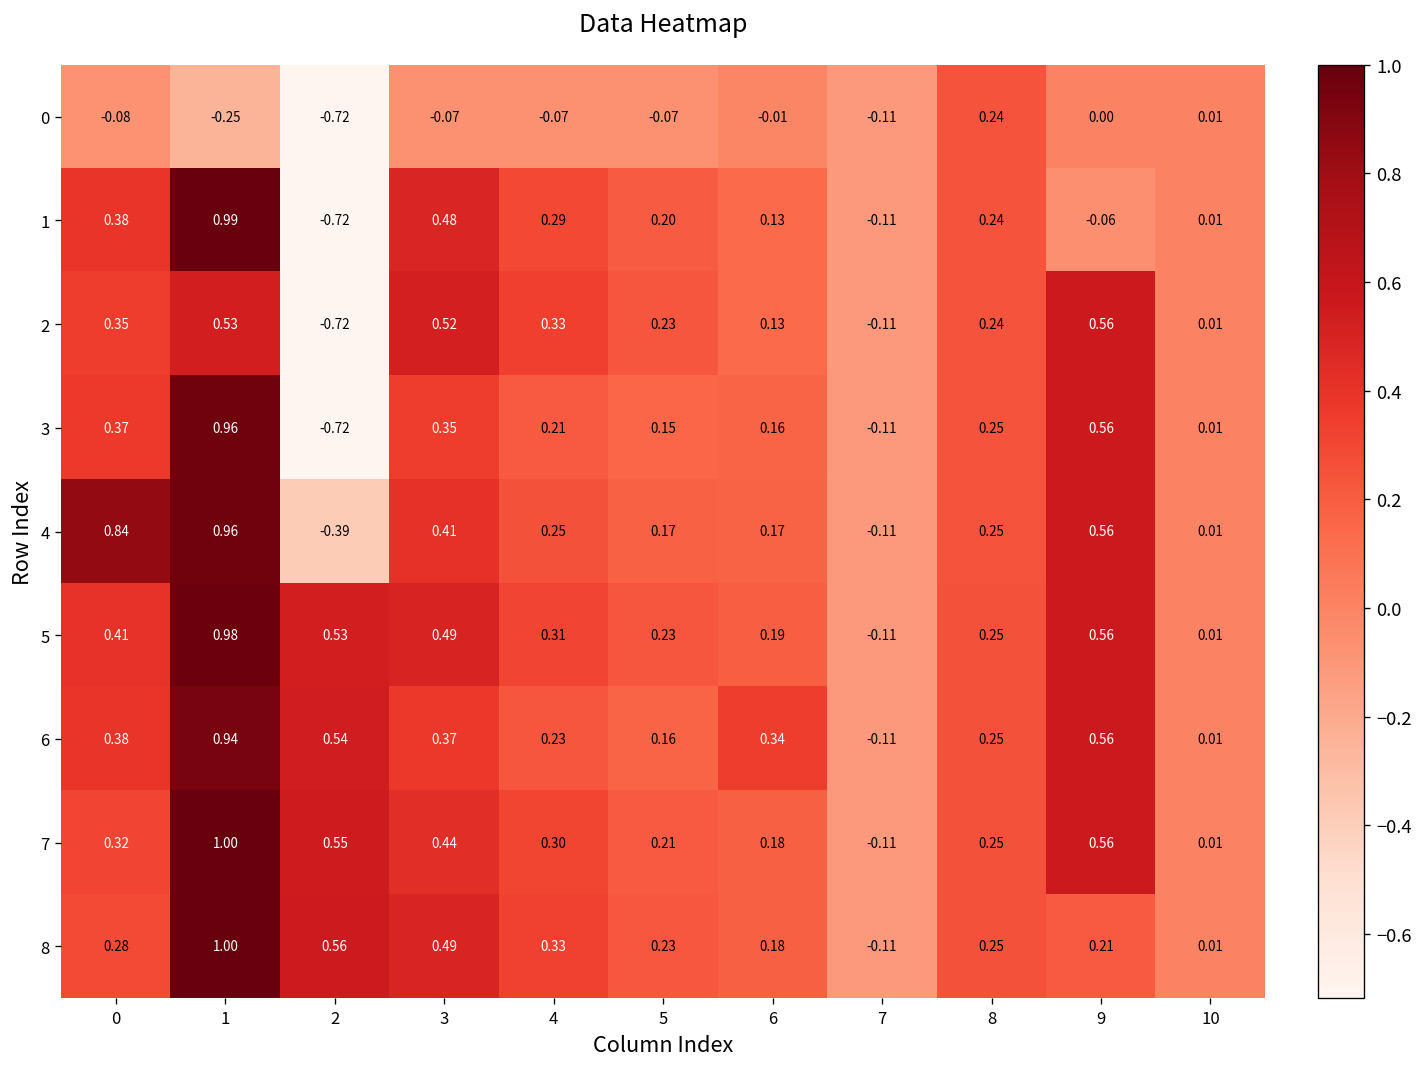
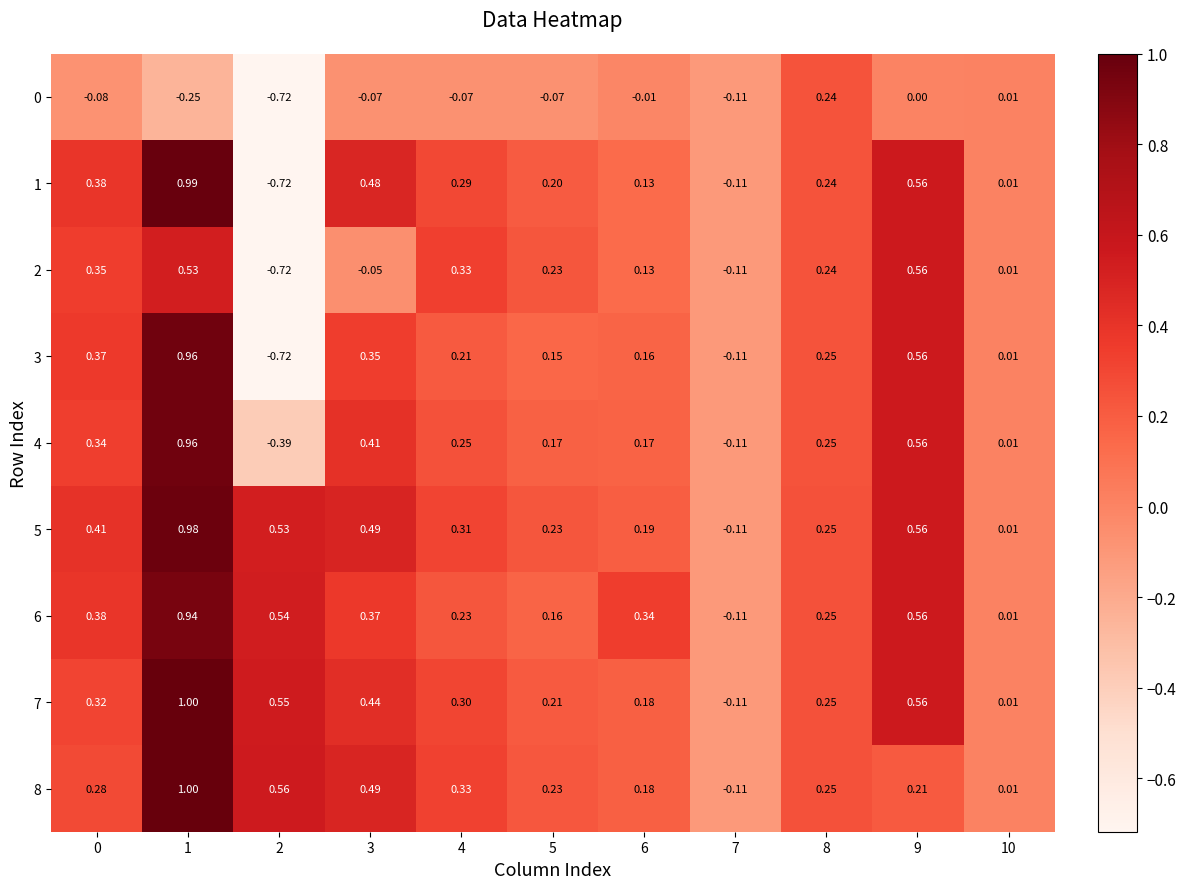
  {
    "0": {
      "0": -0.08,
      "1": -0.25,
      "2": -0.72,
      "3": -0.07,
      "4": -0.07,
      "5": -0.07,
      "6": -0.01,
      "7": -0.11,
      "8": 0.24,
      "9": 0.00,
      "10": 0.01
    },
    "1": {
      "0": 0.38,
      "1": 0.99,
      "2": -0.72,
      "3": 0.48,
      "4": 0.29,
      "5": 0.20,
      "6": 0.13,
      "7": -0.11,
      "8": 0.24,
-     "9": -0.06,
+     "9": 0.56,
      "10": 0.01
    },
    "2": {
      "0": 0.35,
      "1": 0.53,
      "2": -0.72,
-     "3": 0.52,
+     "3": -0.05,
      "4": 0.33,
      "5": 0.23,
      "6": 0.13,
      "7": -0.11,
      "8": 0.24,
      "9": 0.56,
      "10": 0.01
    },
    "3": {
      "0": 0.37,
      "1": 0.96,
      "2": -0.72,
      "3": 0.35,
      "4": 0.21,
      "5": 0.15,
      "6": 0.16,
      "7": -0.11,
      "8": 0.25,
      "9": 0.56,
      "10": 0.01
    },
    "4": {
-     "0": 0.84,
+     "0": 0.34,
      "1": 0.96,
      "2": -0.39,
      "3": 0.41,
      "4": 0.25,
      "5": 0.17,
      "6": 0.17,
      "7": -0.11,
      "8": 0.25,
      "9": 0.56,
      "10": 0.01
    },
    "5": {
      "0": 0.41,
      "1": 0.98,
      "2": 0.53,
      "3": 0.49,
      "4": 0.31,
      "5": 0.23,
      "6": 0.19,
      "7": -0.11,
      "8": 0.25,
      "9": 0.56,
      "10": 0.01
    },
    "6": {
      "0": 0.38,
      "1": 0.94,
      "2": 0.54,
      "3": 0.37,
      "4": 0.23,
      "5": 0.16,
      "6": 0.34,
      "7": -0.11,
      "8": 0.25,
      "9": 0.56,
      "10": 0.01
    },
    "7": {
      "0": 0.32,
      "1": 1.00,
      "2": 0.55,
      "3": 0.44,
      "4": 0.30,
      "5": 0.21,
      "6": 0.18,
      "7": -0.11,
      "8": 0.25,
      "9": 0.56,
      "10": 0.01
    },
    "8": {
      "0": 0.28,
      "1": 1.00,
      "2": 0.56,
      "3": 0.49,
      "4": 0.33,
      "5": 0.23,
      "6": 0.18,
      "7": -0.11,
      "8": 0.25,
      "9": 0.21,
      "10": 0.01
    }
  }
